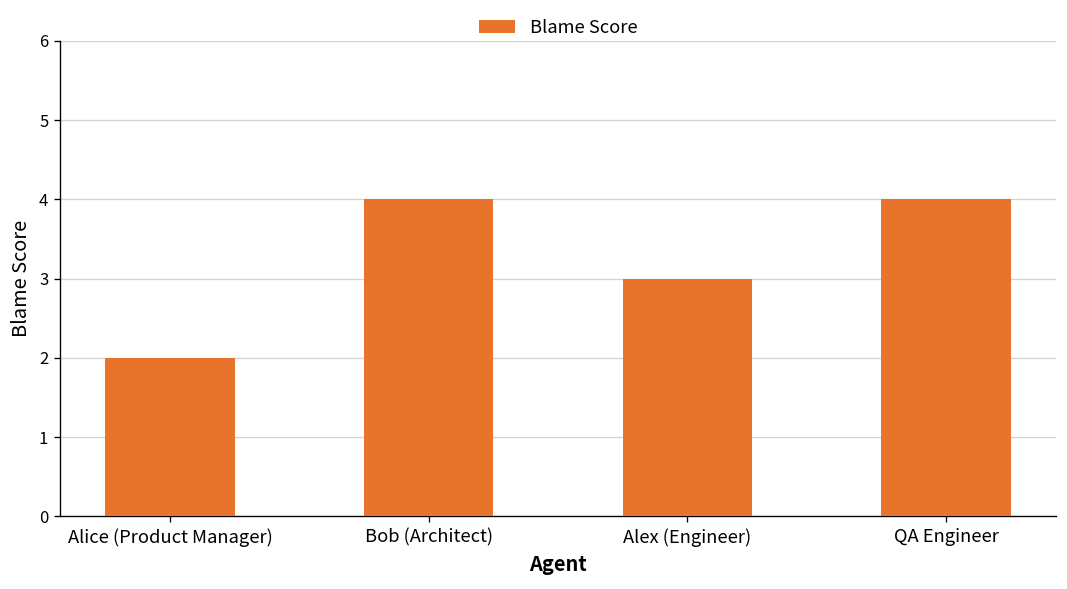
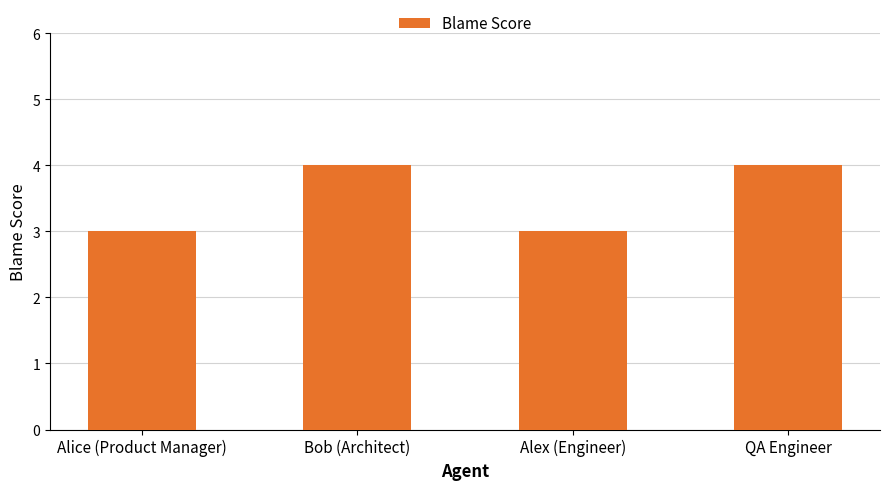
  {
-   "Alice (Product Manager)": 2,
+   "Alice (Product Manager)": 3,
    "Bob (Architect)": 4,
    "Alex (Engineer)": 3,
    "QA Engineer": 4
  }
